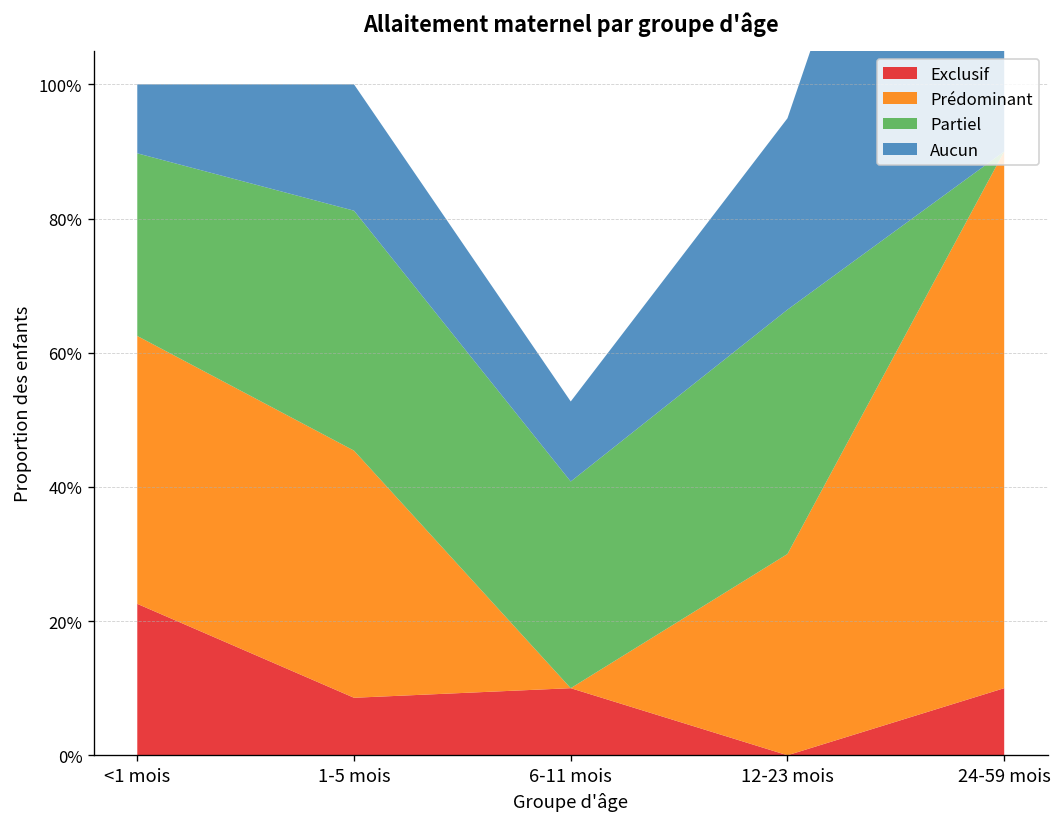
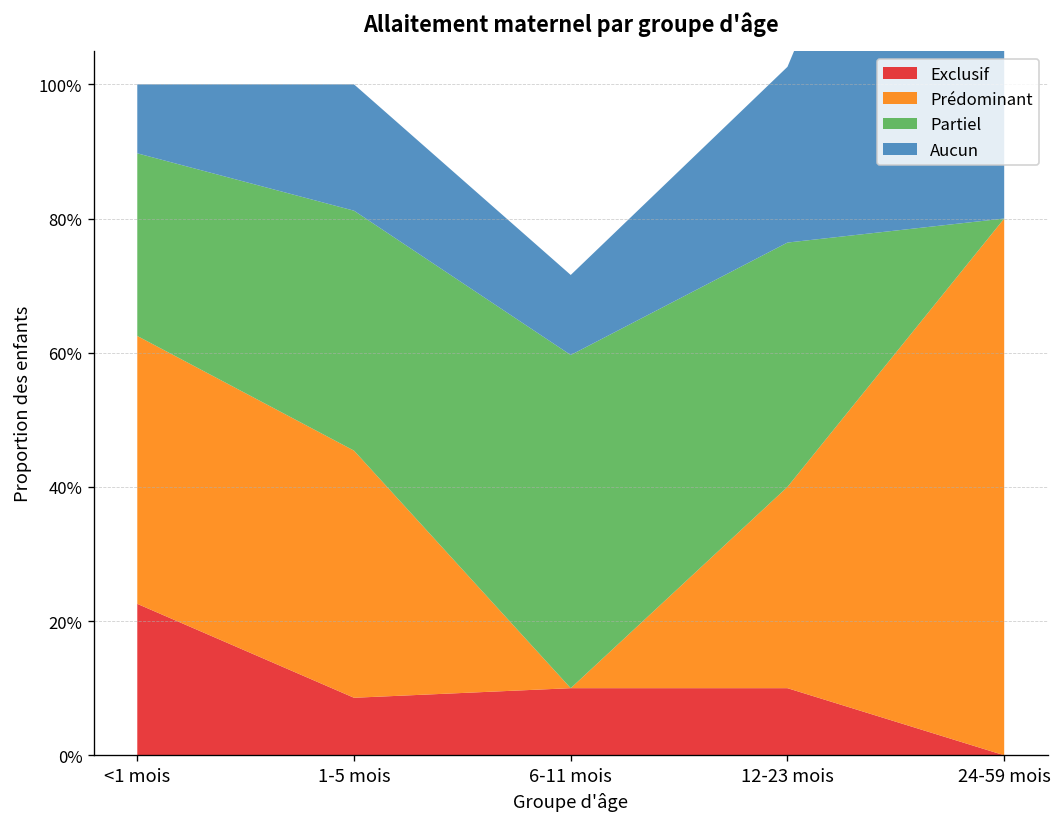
  {
    "Exclusif": {
      "<1 mois": "23%",
      "1-5 mois": "9%",
-     "12-23 mois": "0%",
-     "24-59 mois": "10%"
+     "12-23 mois": "10%",
+     "24-59 mois": "0%"
    },
    "Prédominant": {
      "<1 mois": "40%",
      "1-5 mois": "37%",
      "12-23 mois": "30%"
    },
    "Partiel": {
      "<1 mois": "27%",
      "1-5 mois": "36%",
-     "6-11 mois": "31%",
+     "6-11 mois": "50%",
      "12-23 mois": "36%"
    },
    "Aucun": {
      "<1 mois": "10%",
      "1-5 mois": "19%",
      "6-11 mois": "12%",
-     "12-23 mois": "29%"
+     "12-23 mois": "26%"
    }
  }
